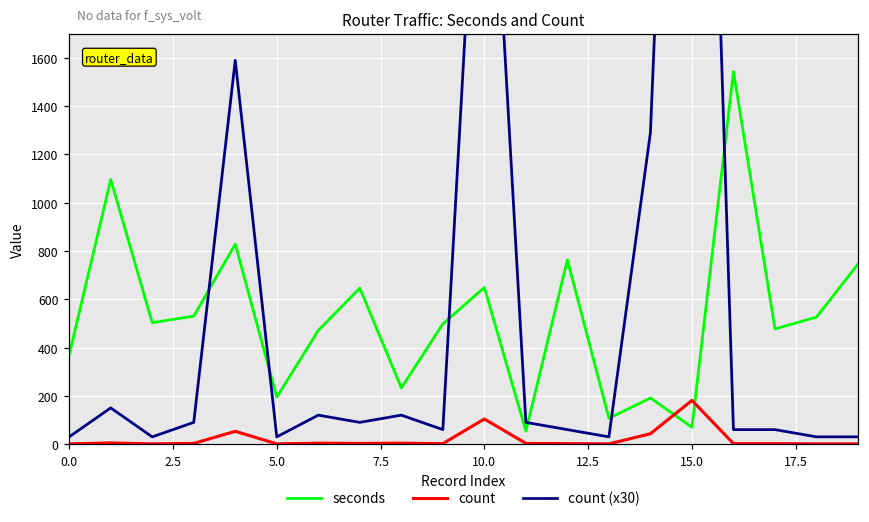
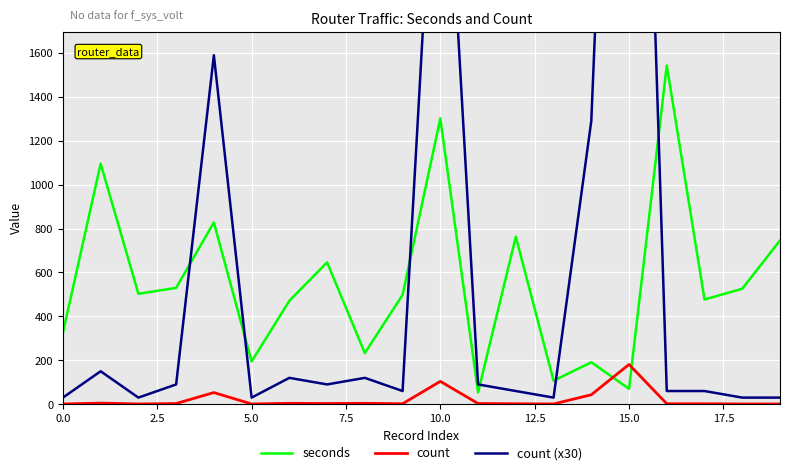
  {
    "seconds": {
-     "0.0": 370,
+     "0.0": 330,
      "5.0": 190,
-     "10.0": 650,
+     "10.0": 1300,
      "15.0": 70
    },
    "count": {
      "0.0": 0,
      "5.0": 0,
      "10.0": 100,
      "15.0": 180
    },
    "count (x30)": {
      "0.0": 30,
      "5.0": 30
    }
  }
